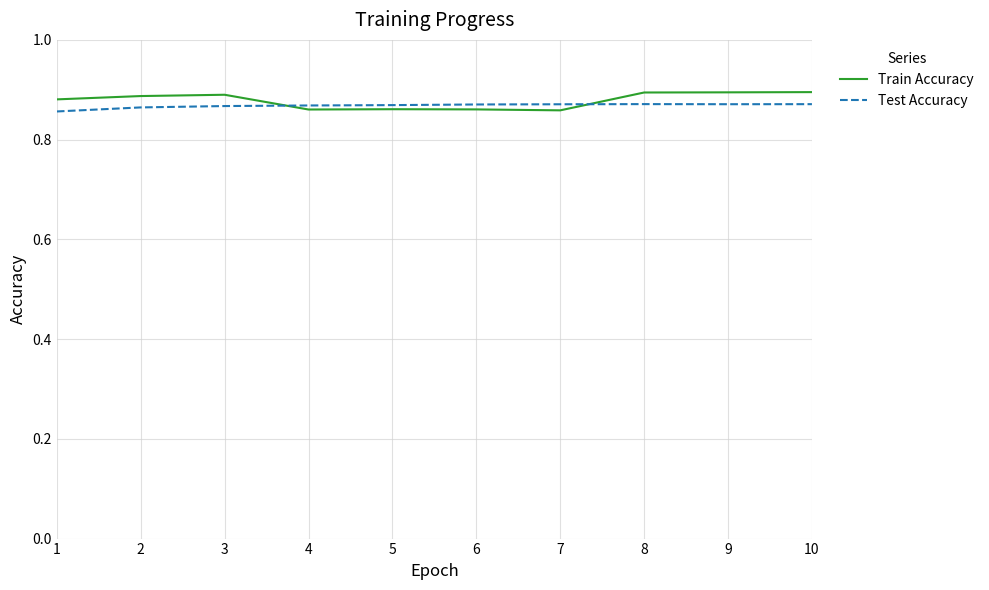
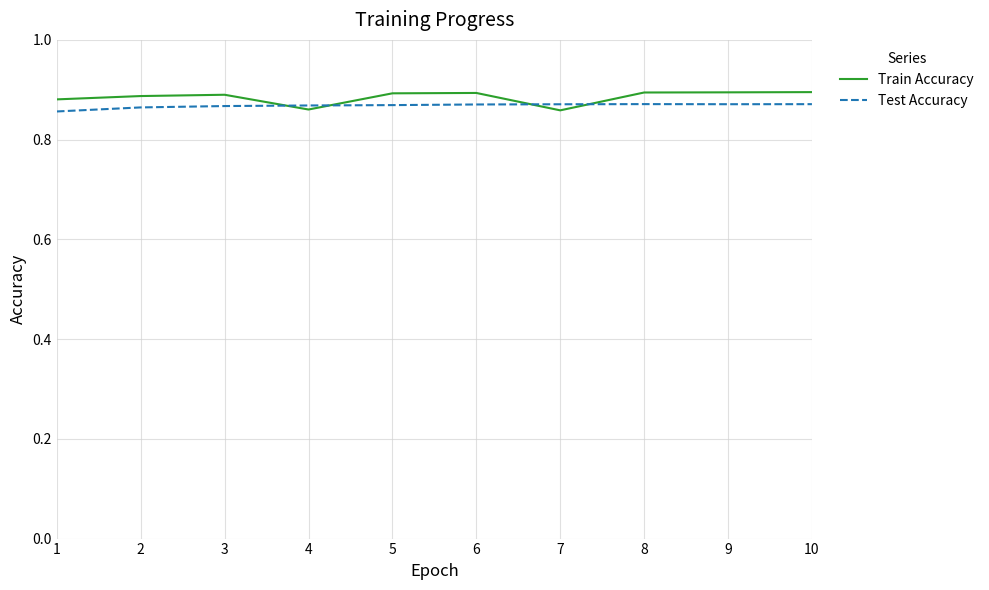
  {
    "Train Accuracy": {
      "1": 0.88,
      "2": 0.89,
      "3": 0.89,
      "4": 0.86,
-     "5": 0.86,
-     "6": 0.86,
+     "5": 0.89,
+     "6": 0.89,
      "7": 0.86,
      "8": 0.89,
      "9": 0.89,
      "10": 0.90
    },
    "Test Accuracy": {
      "1": 0.86,
      "2": 0.86,
      "3": 0.87,
      "4": 0.87,
      "5": 0.87,
      "6": 0.87,
      "7": 0.87,
      "8": 0.87,
      "9": 0.87,
      "10": 0.87
    }
  }
